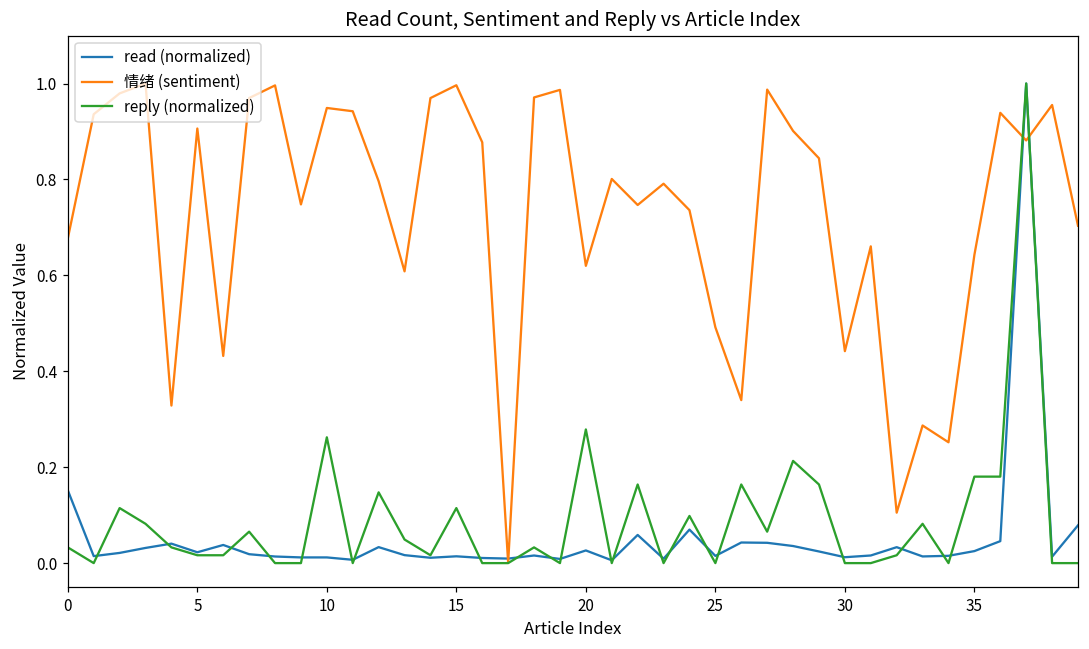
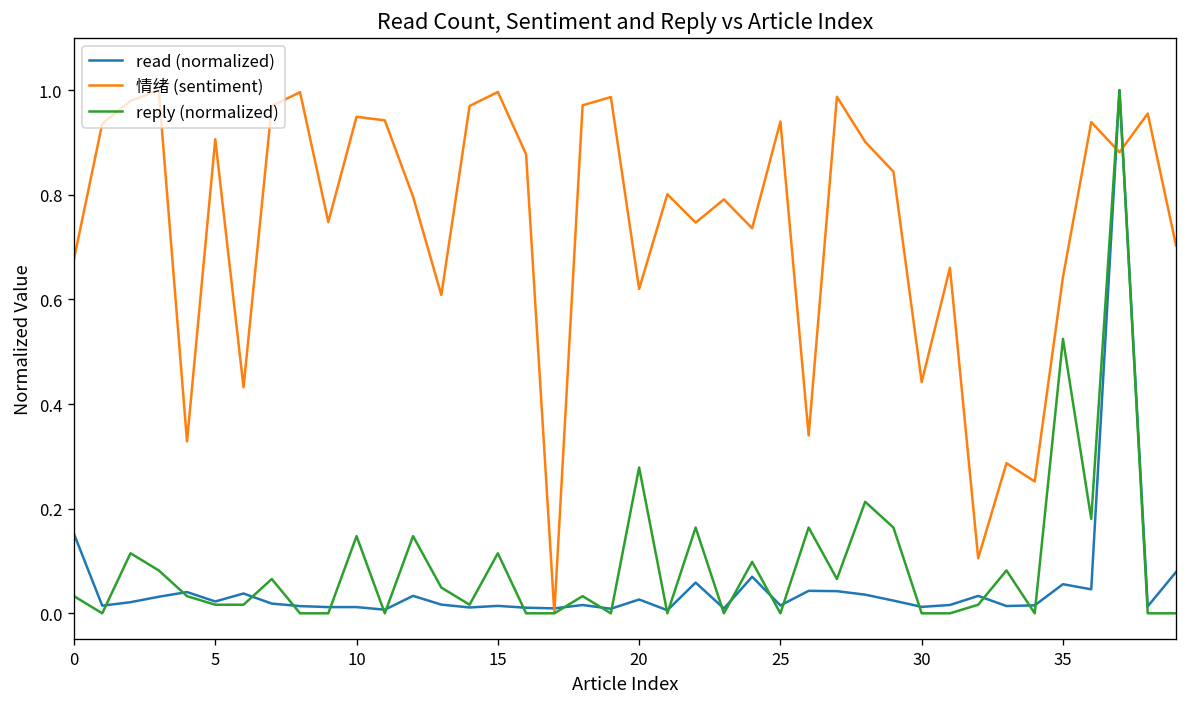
  {
    "read (normalized)": {
      "0": 0.15,
      "5": 0.02,
      "10": 0.01,
      "15": 0.01,
      "20": 0.03,
      "25": 0.02,
      "30": 0.01,
-     "35": 0.03
+     "35": 0.06
    },
    "情绪 (sentiment)": {
      "0": 0.68,
      "5": 0.91,
      "10": 0.95,
      "15": 1.00,
      "20": 0.62,
-     "25": 0.49,
+     "25": 0.94,
      "30": 0.44,
      "35": 0.64
    },
    "reply (normalized)": {
      "0": 0.03,
      "5": 0.02,
-     "10": 0.26,
+     "10": 0.15,
      "15": 0.11,
      "20": 0.28,
      "25": 0.00,
      "30": 0.00,
-     "35": 0.18
+     "35": 0.52
    }
  }
